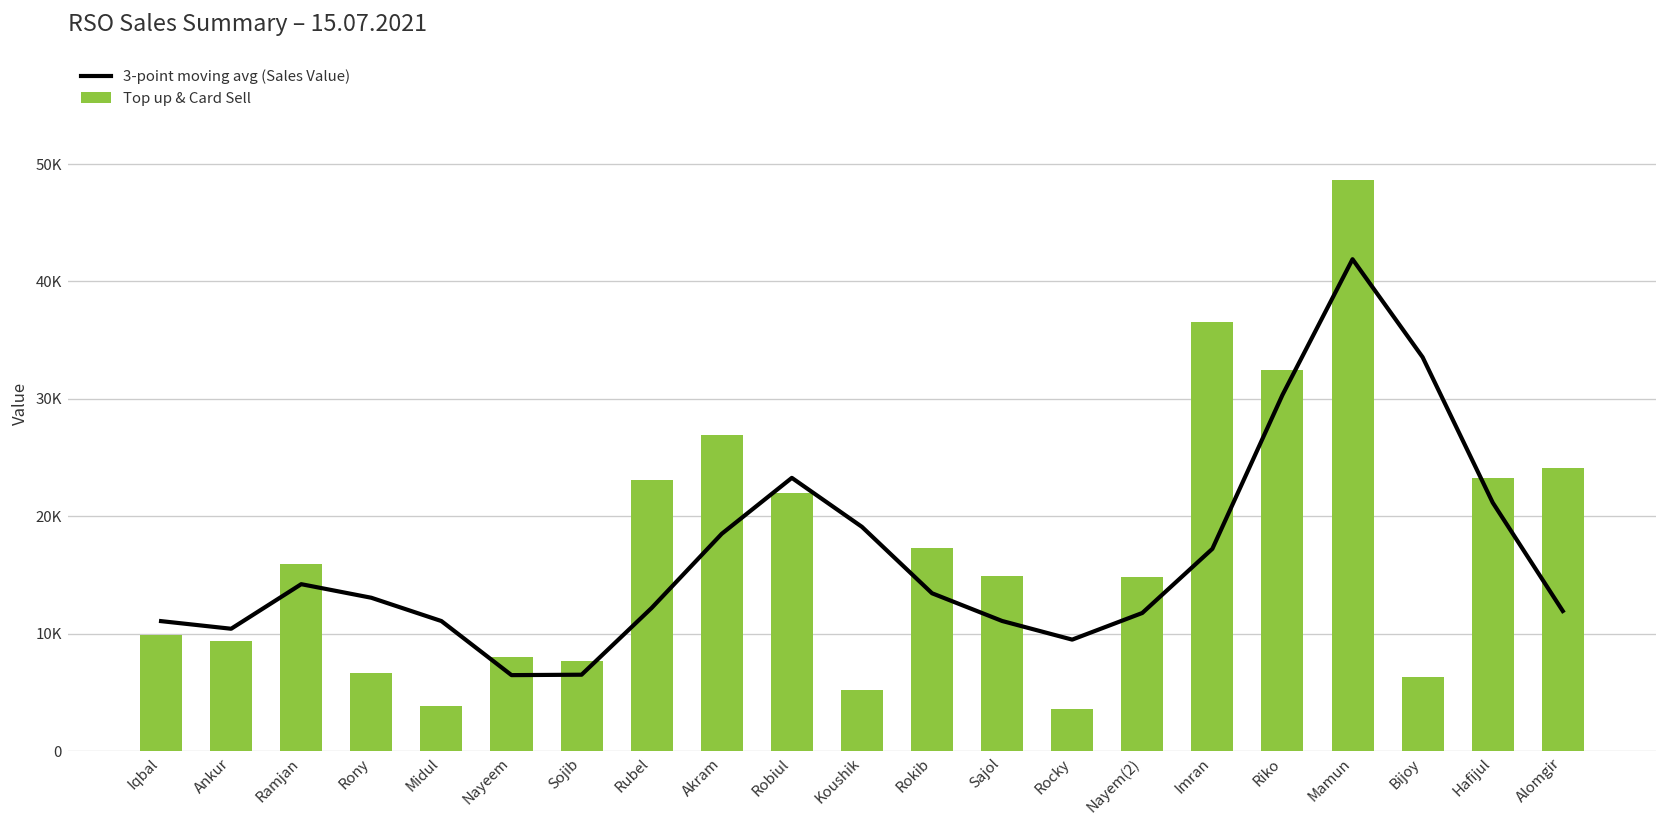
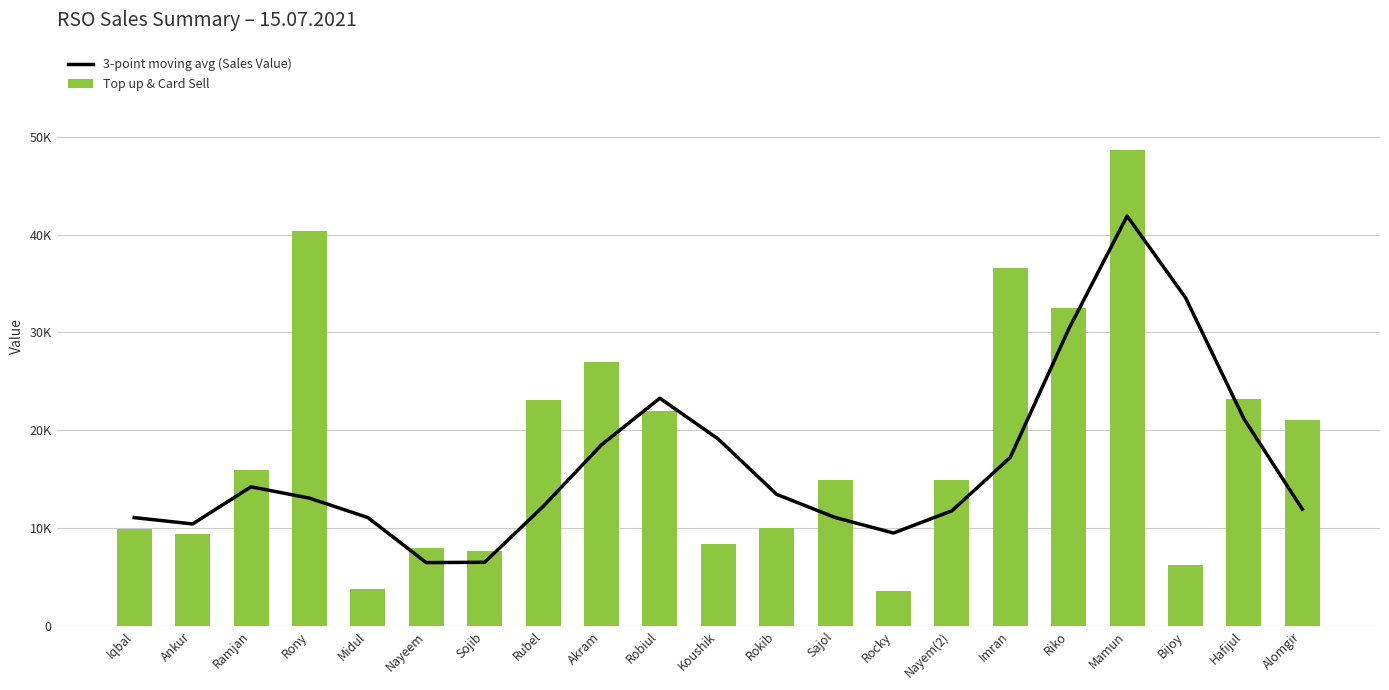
  {
    "3-point moving avg (Sales Value)": {
      "Iqbal": 11000,
      "Ankur": 10000,
      "Ramjan": 14000,
      "Rony": 13000,
      "Midul": 11000,
      "Nayeem": 6000,
      "Sojib": 7000,
      "Rubel": 12000,
      "Akram": 19000,
      "Robiul": 23000,
      "Koushik": 19000,
      "Rokib": 13000,
      "Sajol": 11000,
      "Rocky": 9000,
      "Nayem(2)": 12000,
      "Imran": 17000,
      "Riko": 30000,
      "Mamun": 42000,
      "Bijoy": 34000,
      "Hafijul": 21000,
      "Alomgir": 12000
    },
    "Top up & Card Sell": {
      "Iqbal": 10000,
      "Ankur": 9000,
      "Ramjan": 16000,
-     "Rony": 7000,
+     "Rony": 40000,
      "Midul": 4000,
      "Nayeem": 8000,
      "Sojib": 8000,
      "Rubel": 23000,
      "Akram": 27000,
      "Robiul": 22000,
-     "Koushik": 5000,
-     "Rokib": 17000,
+     "Koushik": 8000,
+     "Rokib": 10000,
      "Sajol": 15000,
      "Rocky": 4000,
      "Nayem(2)": 15000,
      "Imran": 37000,
      "Riko": 32000,
      "Mamun": 49000,
      "Bijoy": 6000,
      "Hafijul": 23000,
-     "Alomgir": 24000
+     "Alomgir": 21000
    }
  }
